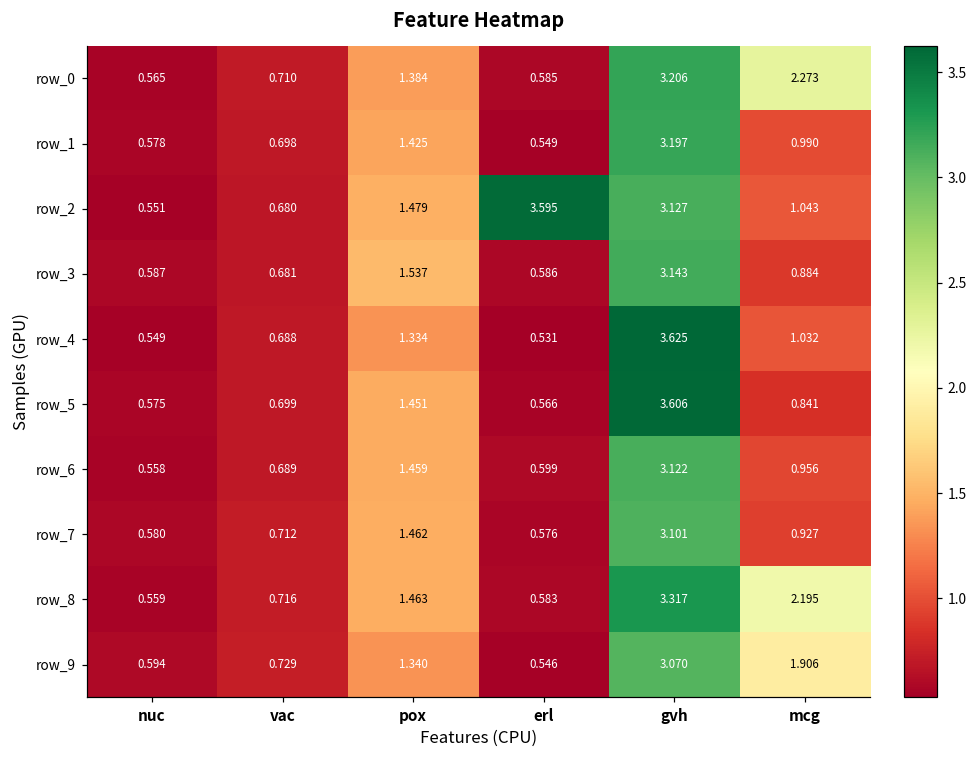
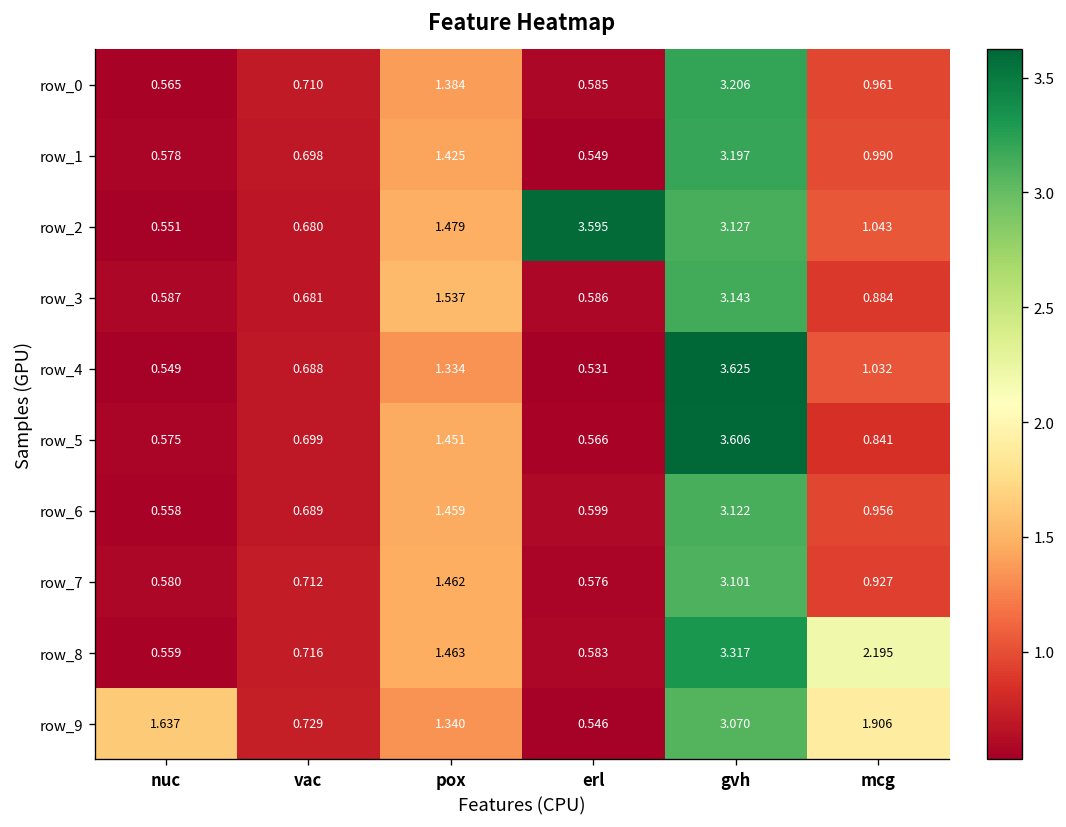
  {
    "row_0": {
      "nuc": 0.565,
      "vac": 0.710,
      "pox": 1.384,
      "erl": 0.585,
      "gvh": 3.206,
-     "mcg": 2.273
+     "mcg": 0.961
    },
    "row_1": {
      "nuc": 0.578,
      "vac": 0.698,
      "pox": 1.425,
      "erl": 0.549,
      "gvh": 3.197,
      "mcg": 0.990
    },
    "row_2": {
      "nuc": 0.551,
      "vac": 0.680,
      "pox": 1.479,
      "erl": 3.595,
      "gvh": 3.127,
      "mcg": 1.043
    },
    "row_3": {
      "nuc": 0.587,
      "vac": 0.681,
      "pox": 1.537,
      "erl": 0.586,
      "gvh": 3.143,
      "mcg": 0.884
    },
    "row_4": {
      "nuc": 0.549,
      "vac": 0.688,
      "pox": 1.334,
      "erl": 0.531,
      "gvh": 3.625,
      "mcg": 1.032
    },
    "row_5": {
      "nuc": 0.575,
      "vac": 0.699,
      "pox": 1.451,
      "erl": 0.566,
      "gvh": 3.606,
      "mcg": 0.841
    },
    "row_6": {
      "nuc": 0.558,
      "vac": 0.689,
      "pox": 1.459,
      "erl": 0.599,
      "gvh": 3.122,
      "mcg": 0.956
    },
    "row_7": {
      "nuc": 0.580,
      "vac": 0.712,
      "pox": 1.462,
      "erl": 0.576,
      "gvh": 3.101,
      "mcg": 0.927
    },
    "row_8": {
      "nuc": 0.559,
      "vac": 0.716,
      "pox": 1.463,
      "erl": 0.583,
      "gvh": 3.317,
      "mcg": 2.195
    },
    "row_9": {
-     "nuc": 0.594,
+     "nuc": 1.637,
      "vac": 0.729,
      "pox": 1.340,
      "erl": 0.546,
      "gvh": 3.070,
      "mcg": 1.906
    }
  }
